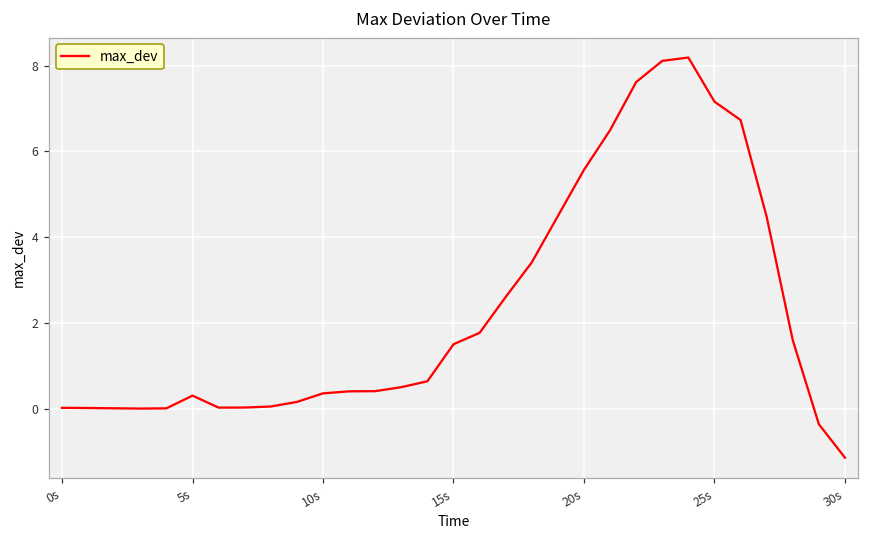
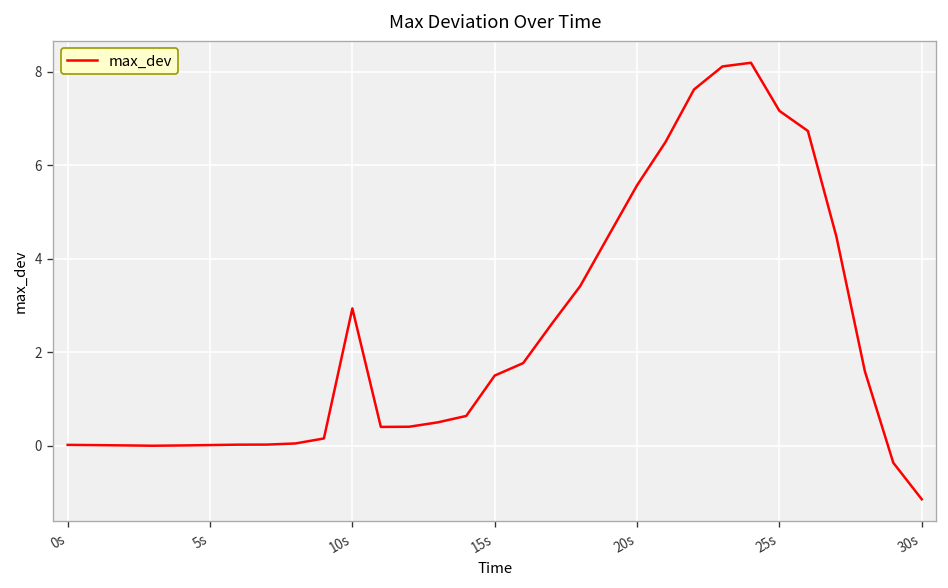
  {
    "0s": 0.0,
-   "5s": 0.3,
-   "10s": 0.4,
+   "5s": 0.0,
+   "10s": 2.9,
    "15s": 1.5,
    "20s": 5.6,
    "25s": 7.2,
    "30s": -1.1
  }
